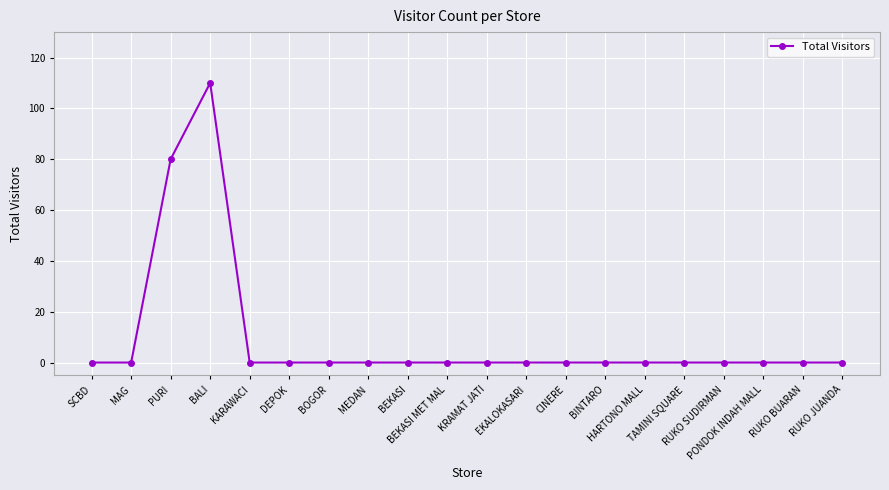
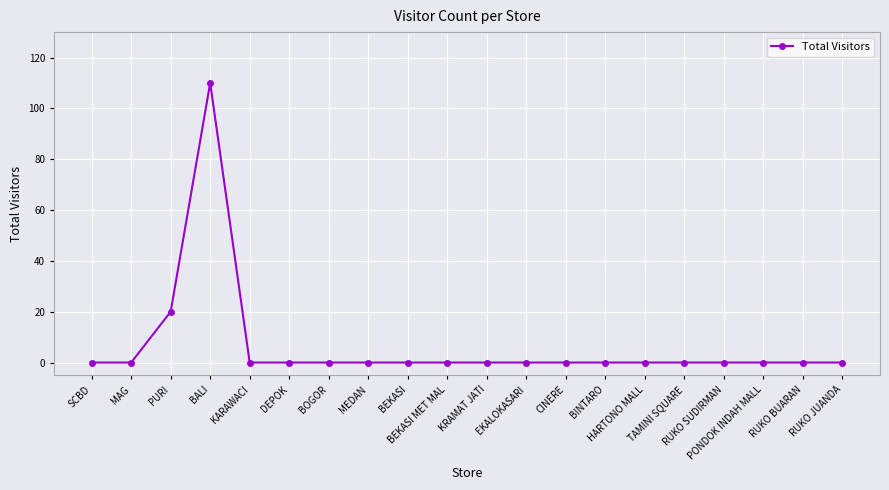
  {
    "SCBD": 0,
    "MAG": 0,
-   "PURI": 80,
+   "PURI": 20,
    "BALI": 110,
    "KARAWACI": 0,
    "DEPOK": 0,
    "BOGOR": 0,
    "MEDAN": 0,
    "BEKASI": 0,
    "BEKASI MET MAL": 0,
    "KRAMAT JATI": 0,
    "EKALOKASARI": 0,
    "CINERE": 0,
    "BINTARO": 0,
    "HARTONO MALL": 0,
    "TAMINI SQUARE": 0,
    "RUKO SUDIRMAN": 0,
    "PONDOK INDAH MALL": 0,
    "RUKO BUARAN": 0,
    "RUKO JUANDA": 0
  }
